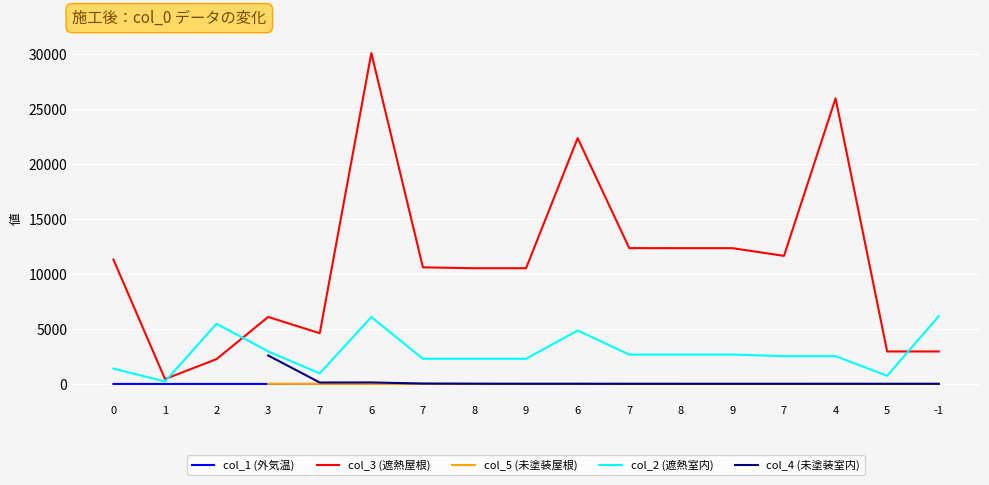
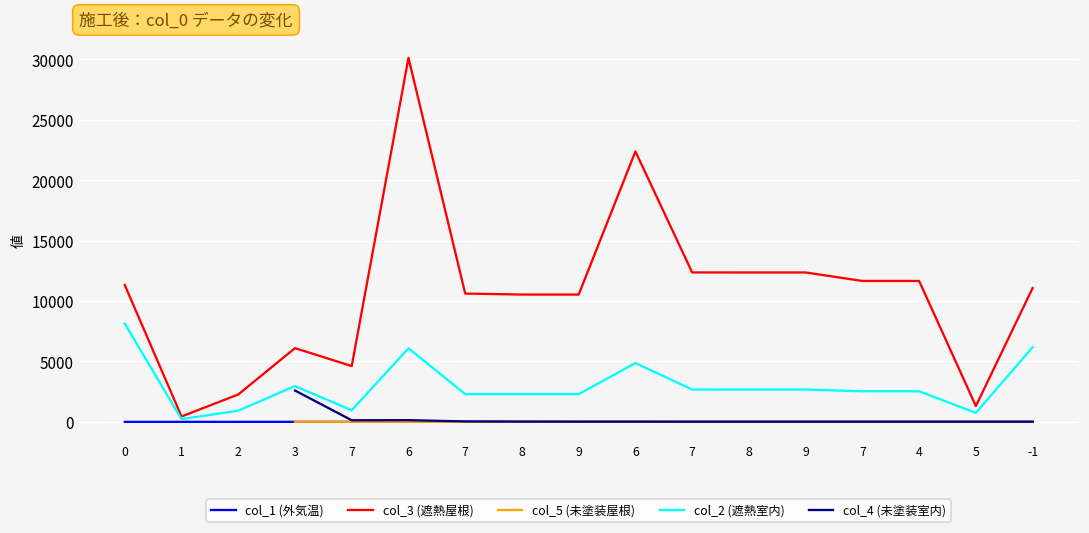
  {
    "col_1 (外気温)": {
      "0": 0,
      "2": 0
    },
    "col_3 (遮熱屋根)": {
      "0": 11300,
      "2": 2300,
      "3": 6100,
-     "4": 26000,
-     "5": 3000,
-     "-1": 3000
+     "4": 11700,
+     "5": 1300,
+     "-1": 11100
    },
    "col_2 (遮熱室内)": {
-     "0": 1400,
-     "2": 5500,
+     "0": 8100,
+     "2": 900,
      "3": 3000,
      "4": 2500,
      "5": 700,
      "-1": 6200
    },
    "col_4 (未塗装室内)": {
      "3": 2600
    }
  }
